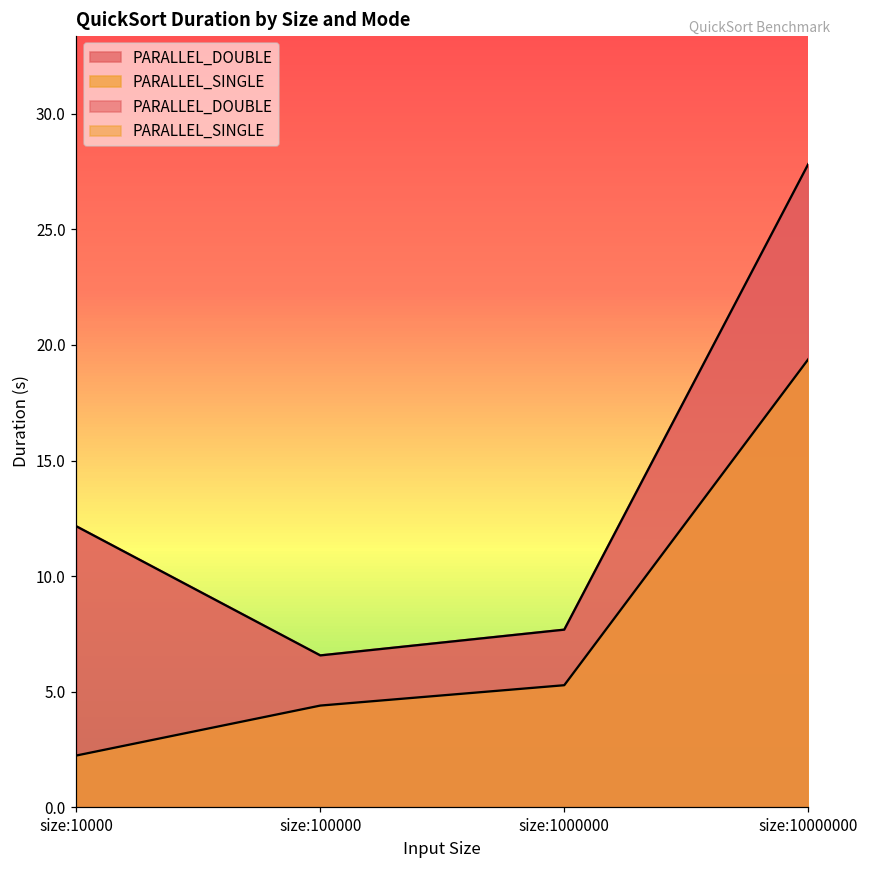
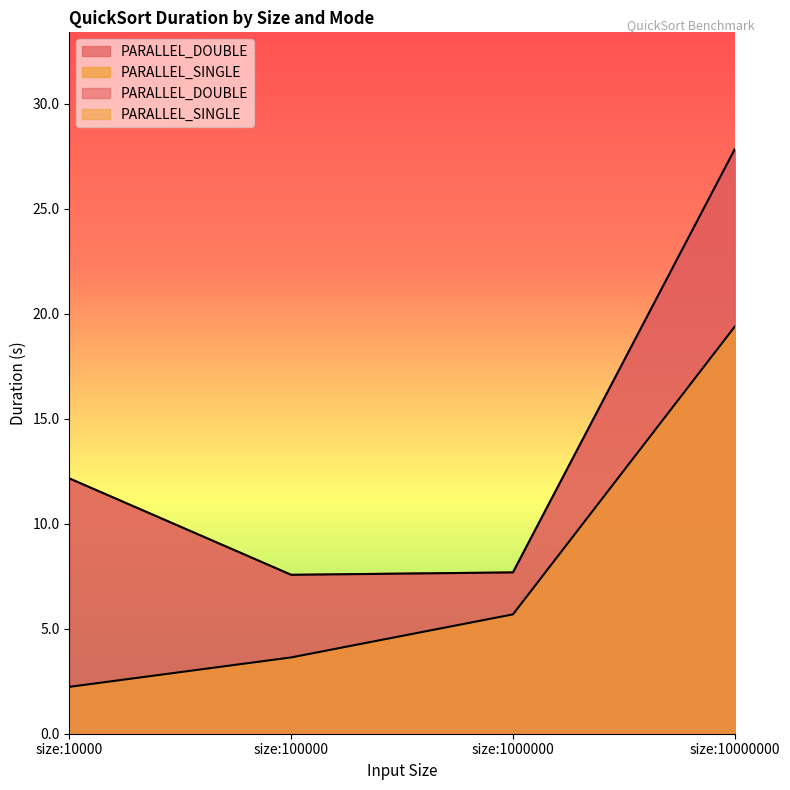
  {
    "PARALLEL_DOUBLE": {
      "size:10000": 12.2,
-     "size:100000": 6.6,
+     "size:100000": 7.6,
      "size:1000000": 7.7,
      "size:10000000": 27.8
    },
    "PARALLEL_SINGLE": {
      "size:10000": 2.2,
-     "size:100000": 4.4,
-     "size:1000000": 5.3,
+     "size:100000": 3.6,
+     "size:1000000": 5.7,
      "size:10000000": 19.4
    }
  }
